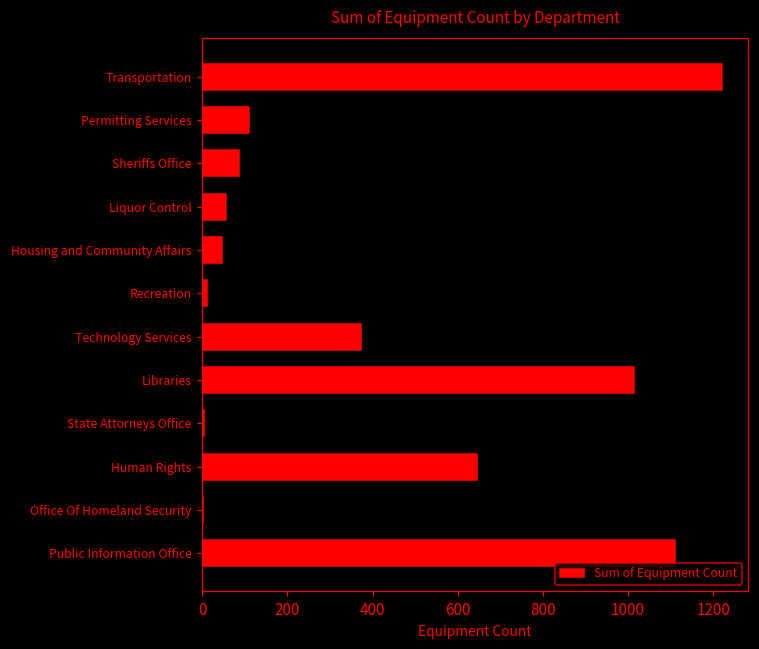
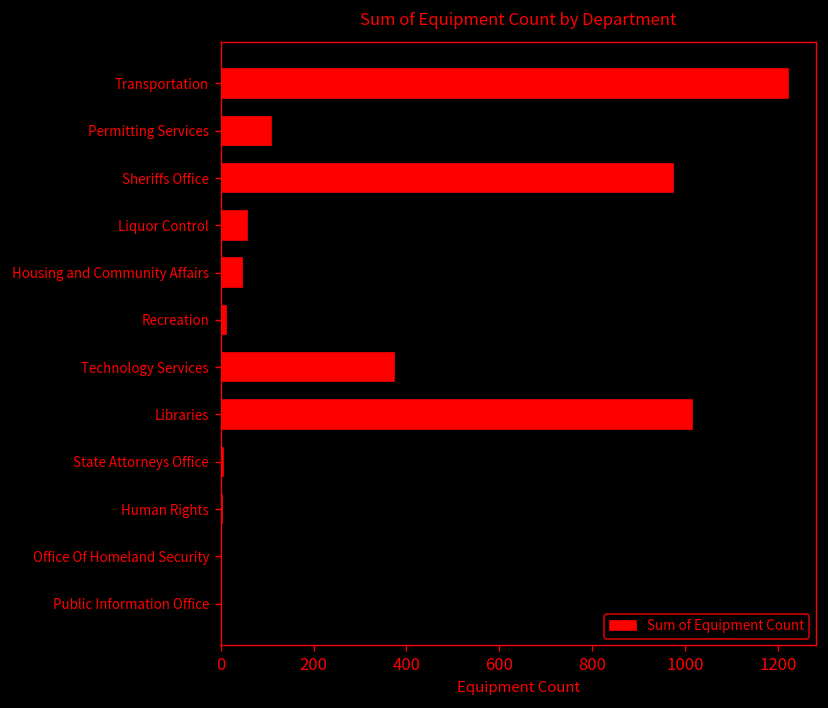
  {
    "Transportation": 1220,
    "Permitting Services": 110,
-   "Sheriffs Office": 90,
+   "Sheriffs Office": 970,
    "Liquor Control": 60,
    "Housing and Community Affairs": 50,
    "Recreation": 10,
    "Technology Services": 370,
    "Libraries": 1010,
-   "Human Rights": 650,
-   "Public Information Office": 1110
+   "Human Rights": 0,
+   "Public Information Office": 0
  }
